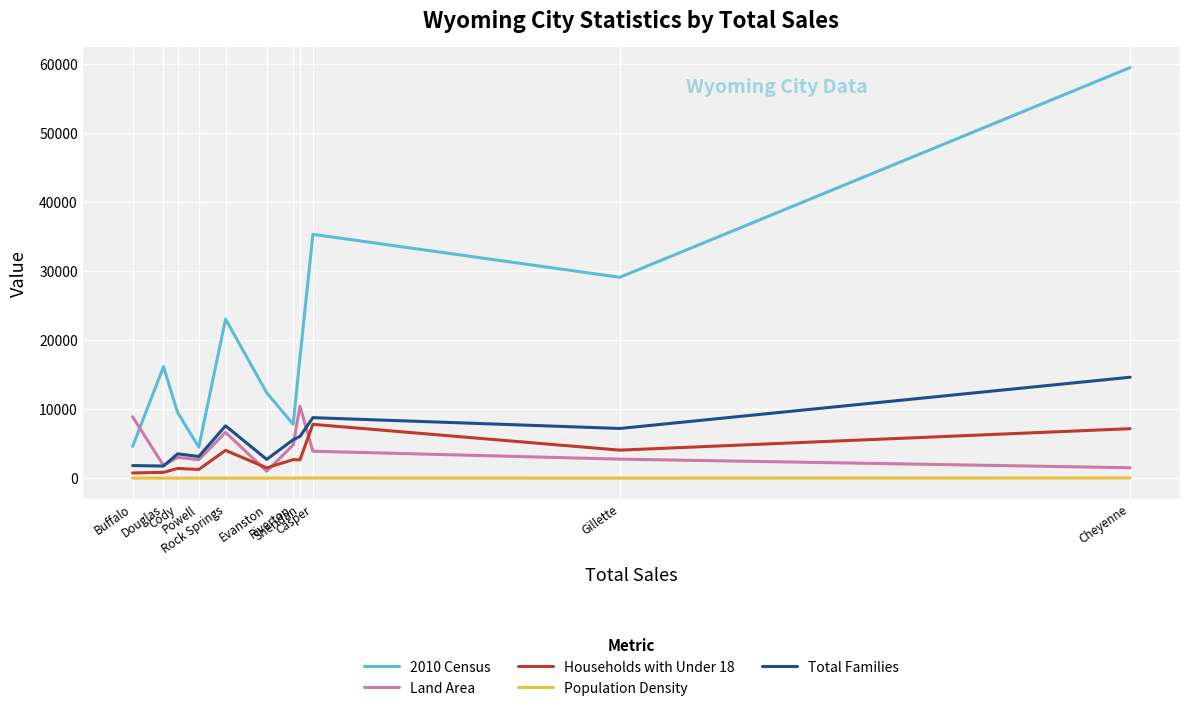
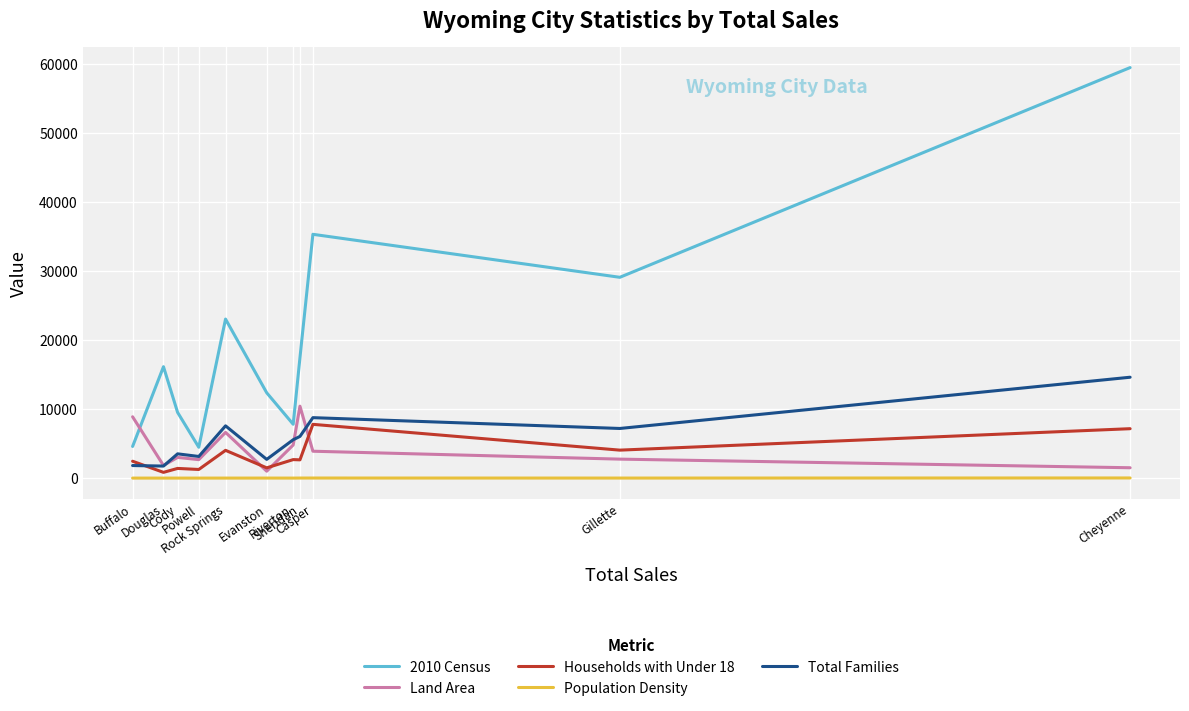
  {
    "2010 Census": {
      "Buffalo": 5000,
      "Douglas": 16000,
      "Cody": 10000,
      "Powell": 4000,
      "Rock Springs": 23000,
      "Evanston": 12000,
      "Riverton": 8000,
      "Sheridan": 17000,
      "Casper": 35000,
      "Gillette": 29000,
      "Cheyenne": 59000
    },
    "Land Area": {
      "Buffalo": 9000,
      "Cody": 3000,
      "Powell": 3000,
      "Rock Springs": 7000,
      "Evanston": 1000,
      "Riverton": 5000,
      "Sheridan": 10000,
      "Casper": 4000,
      "Gillette": 3000,
      "Cheyenne": 2000
    },
    "Households with Under 18": {
-     "Buffalo": 1000,
+     "Buffalo": 2000,
      "Douglas": 1000,
      "Cody": 1000,
      "Powell": 1000,
      "Rock Springs": 4000,
      "Evanston": 1000,
      "Riverton": 3000,
      "Sheridan": 3000,
      "Casper": 8000,
      "Gillette": 4000,
      "Cheyenne": 7000
    },
    "Population Density": {
      "Buffalo": 0,
      "Douglas": 0,
      "Cody": 0,
      "Powell": 0,
      "Rock Springs": 0,
      "Evanston": 0,
      "Riverton": 0,
      "Sheridan": 0,
      "Casper": 0,
      "Gillette": 0,
      "Cheyenne": 0
    },
    "Total Families": {
      "Buffalo": 2000,
      "Cody": 4000,
      "Powell": 3000,
      "Rock Springs": 8000,
      "Evanston": 3000,
      "Riverton": 6000,
      "Sheridan": 6000,
      "Casper": 9000,
      "Gillette": 7000,
      "Cheyenne": 15000
    }
  }
